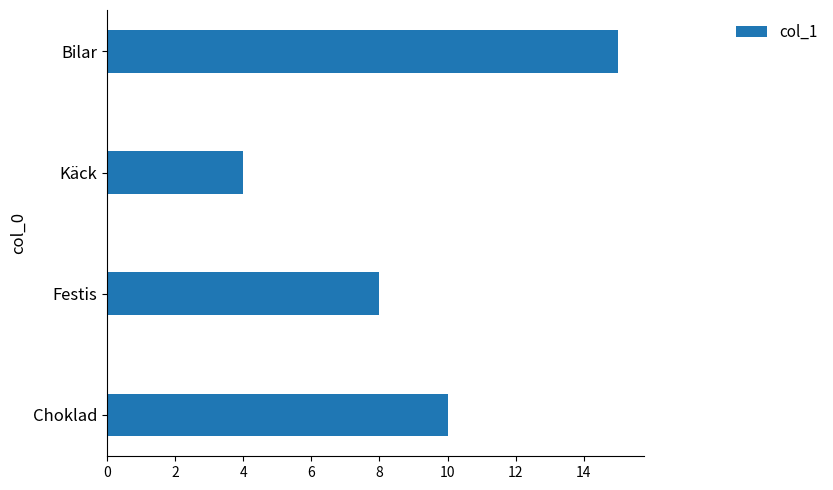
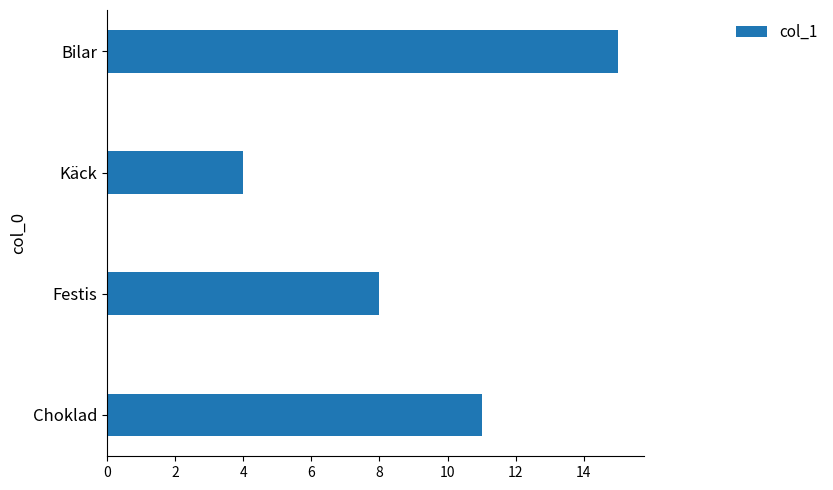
  {
    "Bilar": 15,
    "Käck": 4,
    "Festis": 8,
-   "Choklad": 10
+   "Choklad": 11
  }
